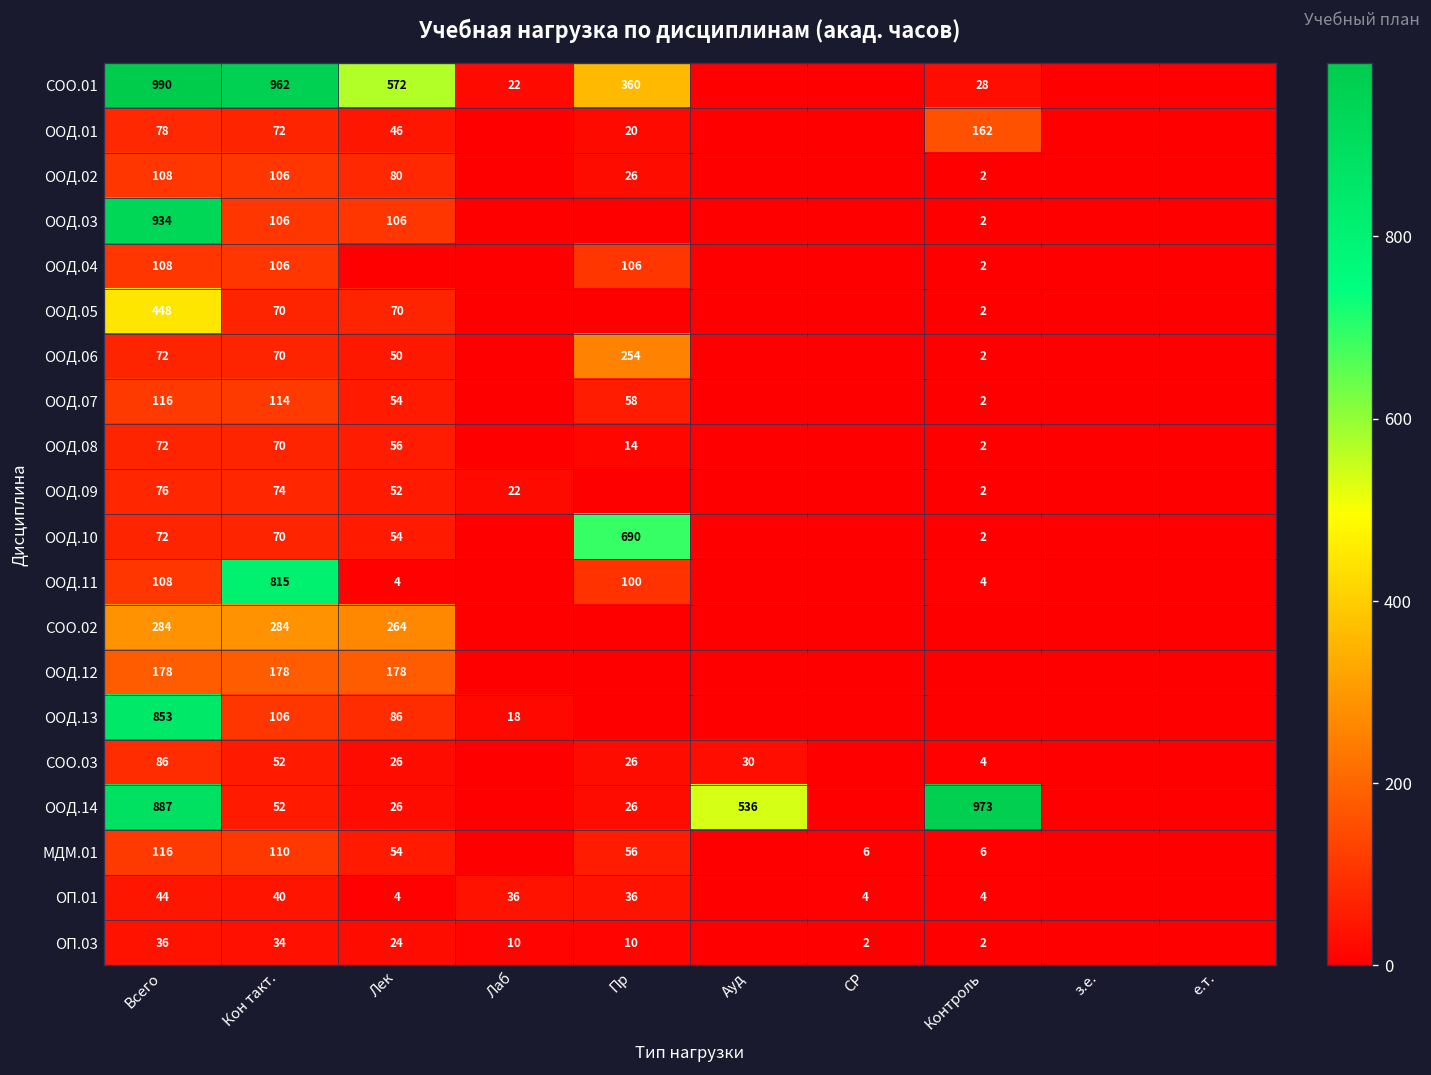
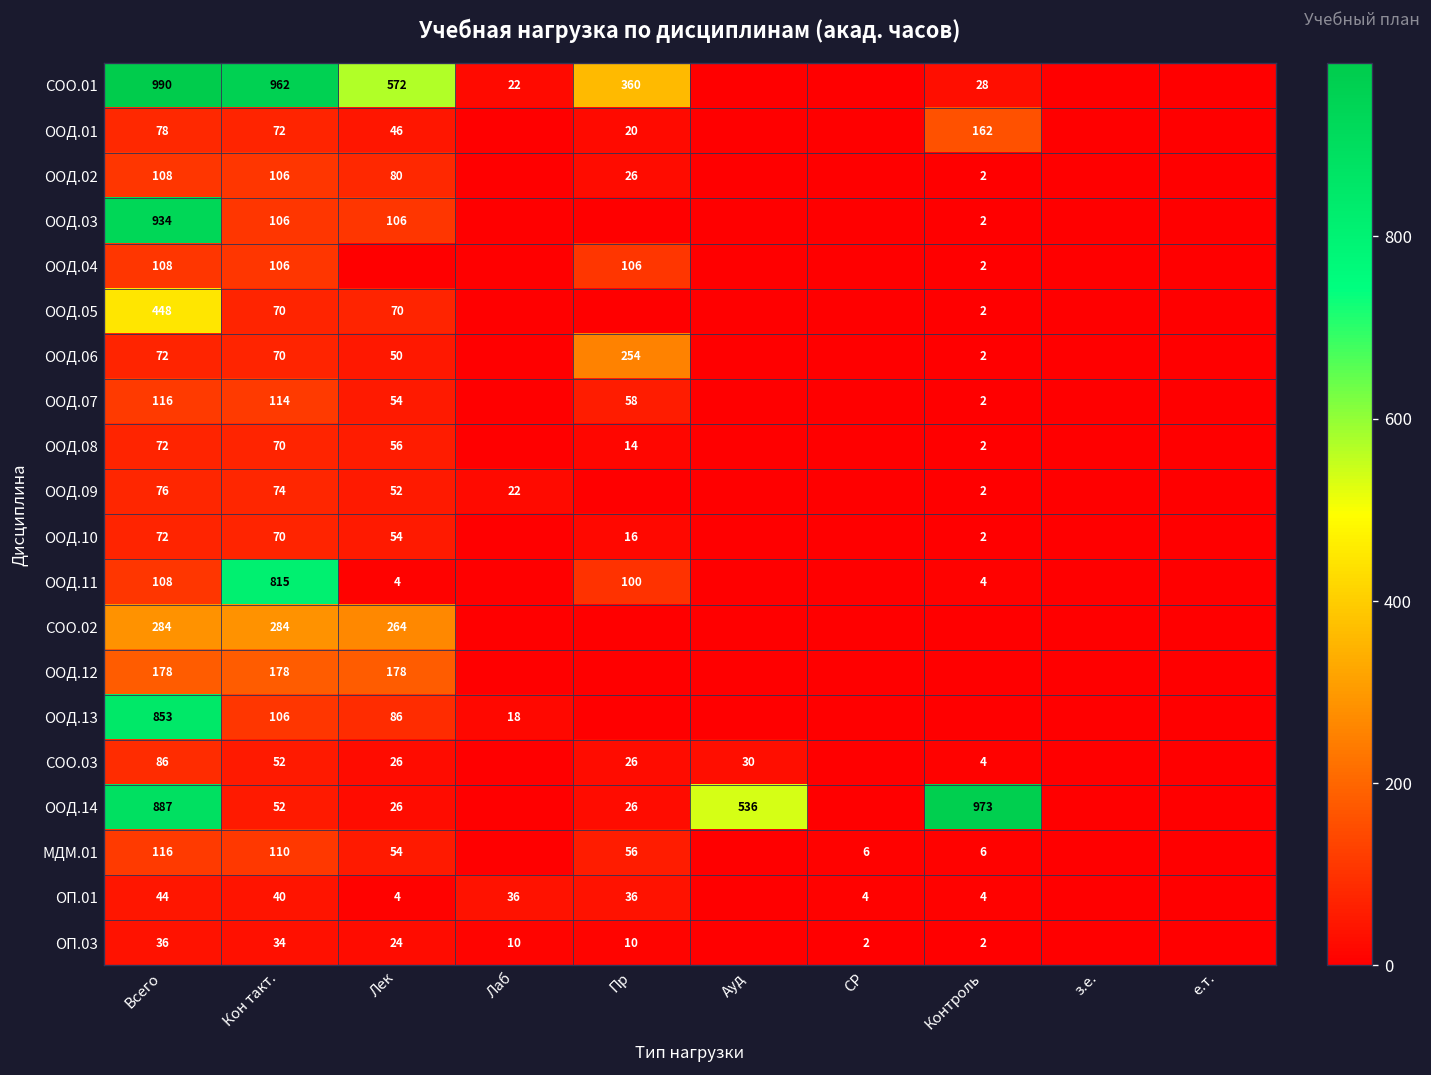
  {
    "СОО.01": {
      "Всего": 990,
      "Кон такт.": 962,
      "Лек": 572,
      "Лаб": 22,
      "Пр": 360,
      "Контроль": 28
    },
    "ООД.01": {
      "Всего": 78,
      "Кон такт.": 72,
      "Лек": 46,
      "Пр": 20,
      "Контроль": 162
    },
    "ООД.02": {
      "Всего": 108,
      "Кон такт.": 106,
      "Лек": 80,
      "Пр": 26,
      "Контроль": 2
    },
    "ООД.03": {
      "Всего": 934,
      "Кон такт.": 106,
      "Лек": 106,
      "Контроль": 2
    },
    "ООД.04": {
      "Всего": 108,
      "Кон такт.": 106,
      "Пр": 106,
      "Контроль": 2
    },
    "ООД.05": {
      "Всего": 448,
      "Кон такт.": 70,
      "Лек": 70,
      "Контроль": 2
    },
    "ООД.06": {
      "Всего": 72,
      "Кон такт.": 70,
      "Лек": 50,
      "Пр": 254,
      "Контроль": 2
    },
    "ООД.07": {
      "Всего": 116,
      "Кон такт.": 114,
      "Лек": 54,
      "Пр": 58,
      "Контроль": 2
    },
    "ООД.08": {
      "Всего": 72,
      "Кон такт.": 70,
      "Лек": 56,
      "Пр": 14,
      "Контроль": 2
    },
    "ООД.09": {
      "Всего": 76,
      "Кон такт.": 74,
      "Лек": 52,
      "Лаб": 22,
      "Контроль": 2
    },
    "ООД.10": {
      "Всего": 72,
      "Кон такт.": 70,
      "Лек": 54,
-     "Пр": 690,
+     "Пр": 16,
      "Контроль": 2
    },
    "ООД.11": {
      "Всего": 108,
      "Кон такт.": 815,
      "Лек": 4,
      "Пр": 100,
      "Контроль": 4
    },
    "СОО.02": {
      "Всего": 284,
      "Кон такт.": 284,
      "Лек": 264
    },
    "ООД.12": {
      "Всего": 178,
      "Кон такт.": 178,
      "Лек": 178
    },
    "ООД.13": {
      "Всего": 853,
      "Кон такт.": 106,
      "Лек": 86,
      "Лаб": 18
    },
    "СОО.03": {
      "Всего": 86,
      "Кон такт.": 52,
      "Лек": 26,
      "Пр": 26,
      "Ауд": 30,
      "Контроль": 4
    },
    "ООД.14": {
      "Всего": 887,
      "Кон такт.": 52,
      "Лек": 26,
      "Пр": 26,
      "Ауд": 536,
      "Контроль": 973
    },
    "МДМ.01": {
      "Всего": 116,
      "Кон такт.": 110,
      "Лек": 54,
      "Пр": 56,
      "СР": 6,
      "Контроль": 6
    },
    "ОП.01": {
      "Всего": 44,
      "Кон такт.": 40,
      "Лек": 4,
      "Лаб": 36,
      "Пр": 36,
      "СР": 4,
      "Контроль": 4
    },
    "ОП.03": {
      "Всего": 36,
      "Кон такт.": 34,
      "Лек": 24,
      "Лаб": 10,
      "Пр": 10,
      "СР": 2,
      "Контроль": 2
    }
  }
